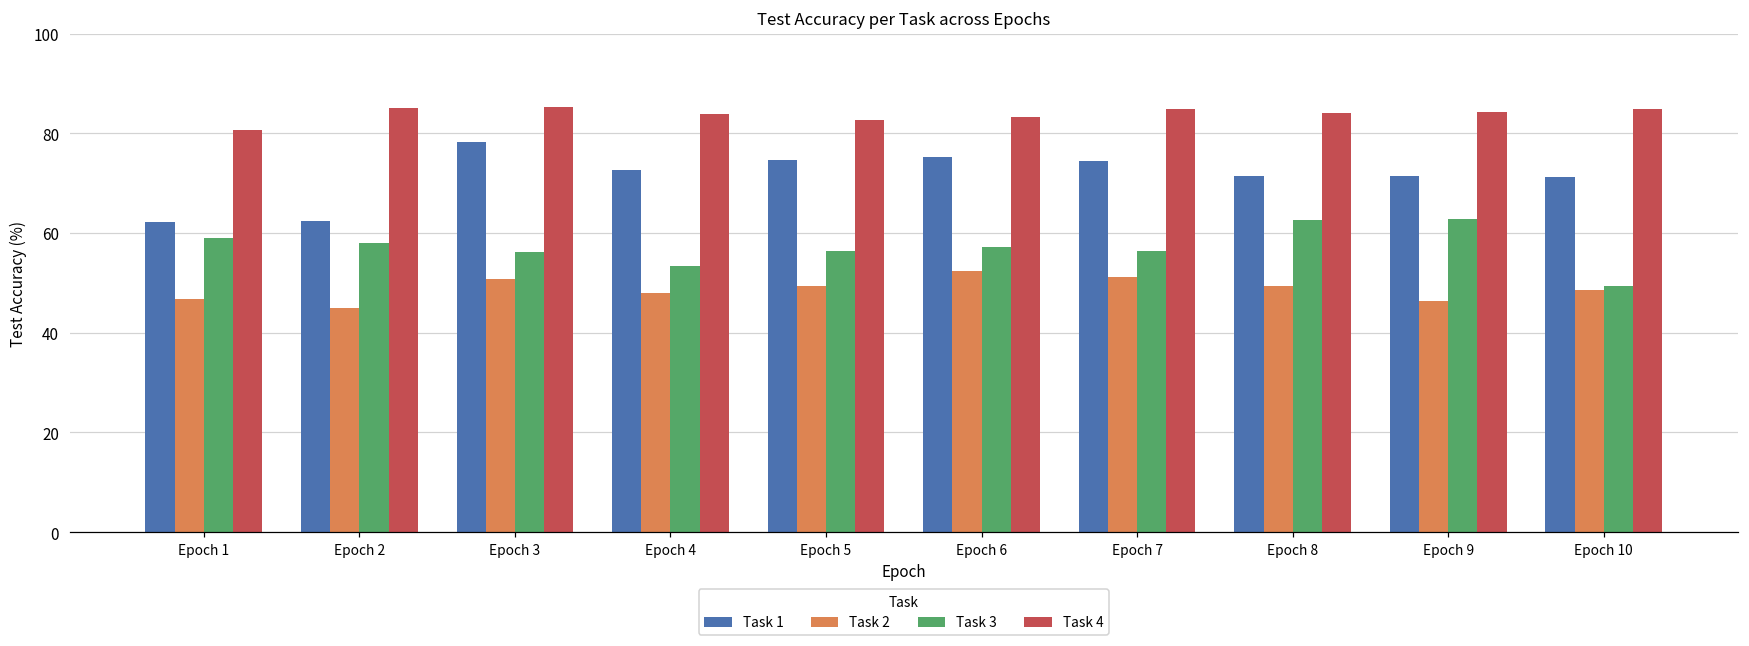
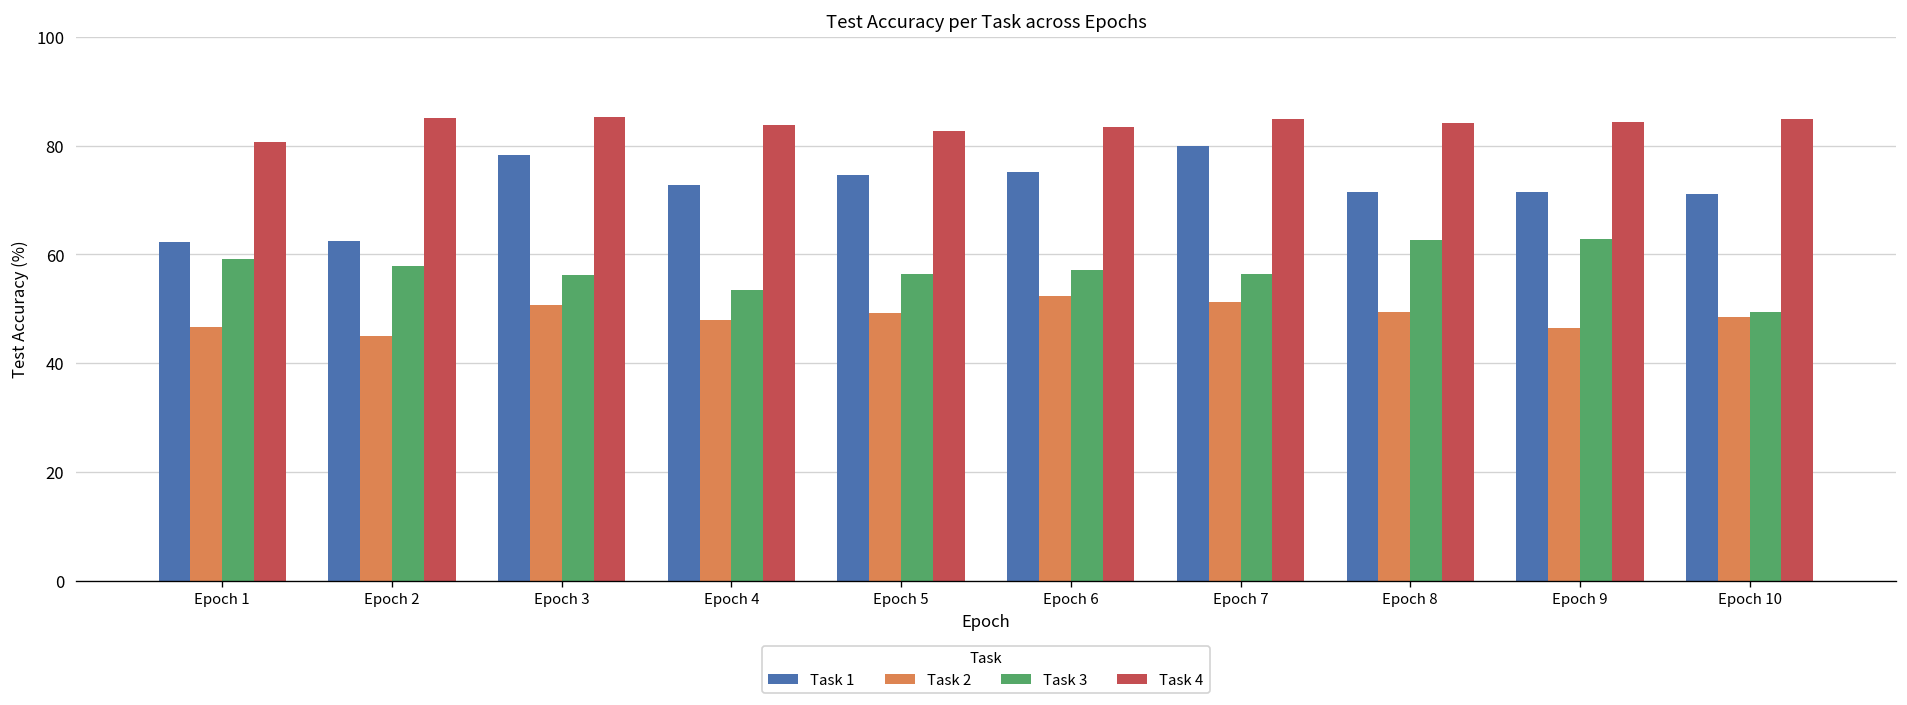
  {
    "Task 1": {
      "Epoch 1": 62,
      "Epoch 2": 62,
      "Epoch 3": 78,
      "Epoch 4": 73,
      "Epoch 5": 75,
      "Epoch 6": 75,
-     "Epoch 7": 75,
+     "Epoch 7": 80,
      "Epoch 8": 71,
      "Epoch 9": 71,
      "Epoch 10": 71
    },
    "Task 3": {
      "Epoch 1": 59,
      "Epoch 2": 58,
      "Epoch 3": 56,
      "Epoch 4": 53,
      "Epoch 5": 56,
      "Epoch 6": 57,
      "Epoch 7": 56,
      "Epoch 8": 63,
      "Epoch 9": 63,
      "Epoch 10": 49
    }
  }
